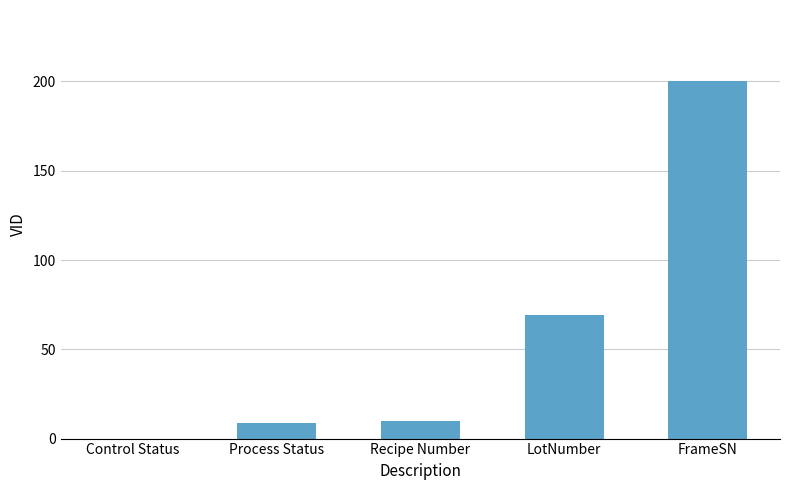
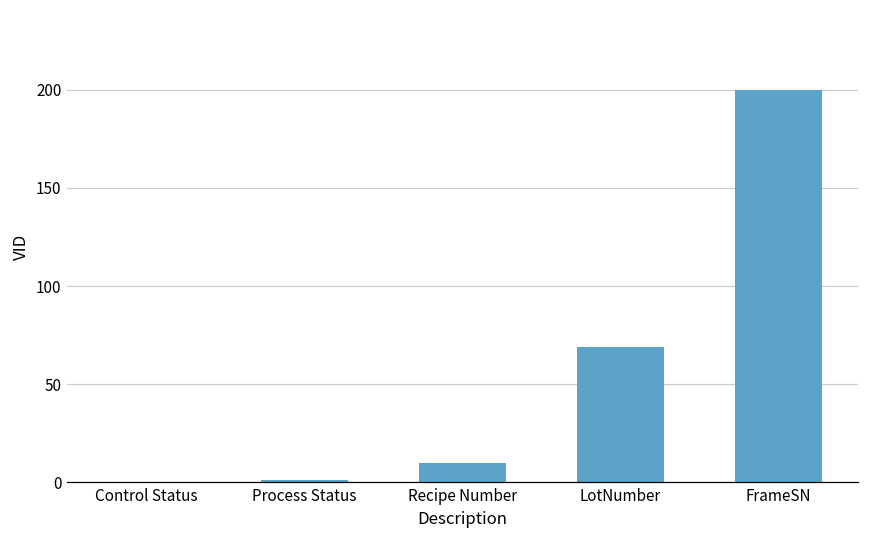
  {
    "Control Status": 0,
-   "Process Status": 9,
+   "Process Status": 1,
    "Recipe Number": 10,
    "LotNumber": 69,
    "FrameSN": 200
  }
